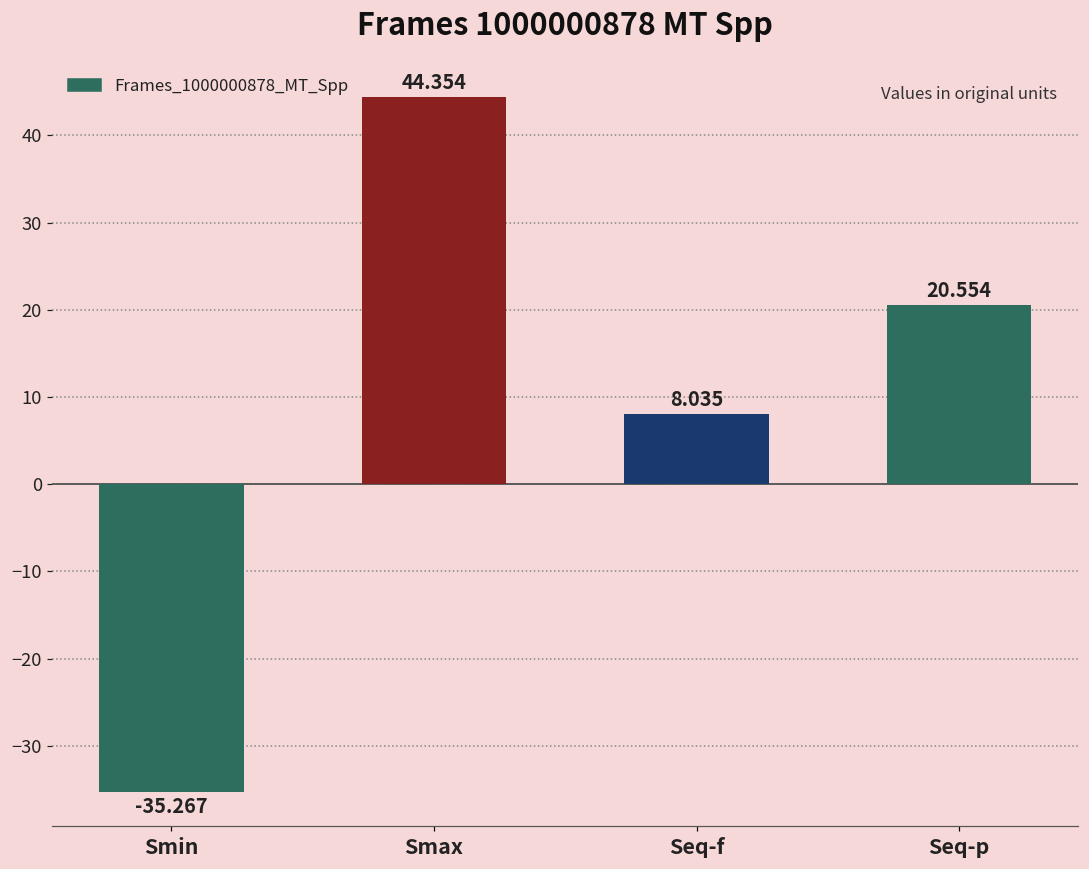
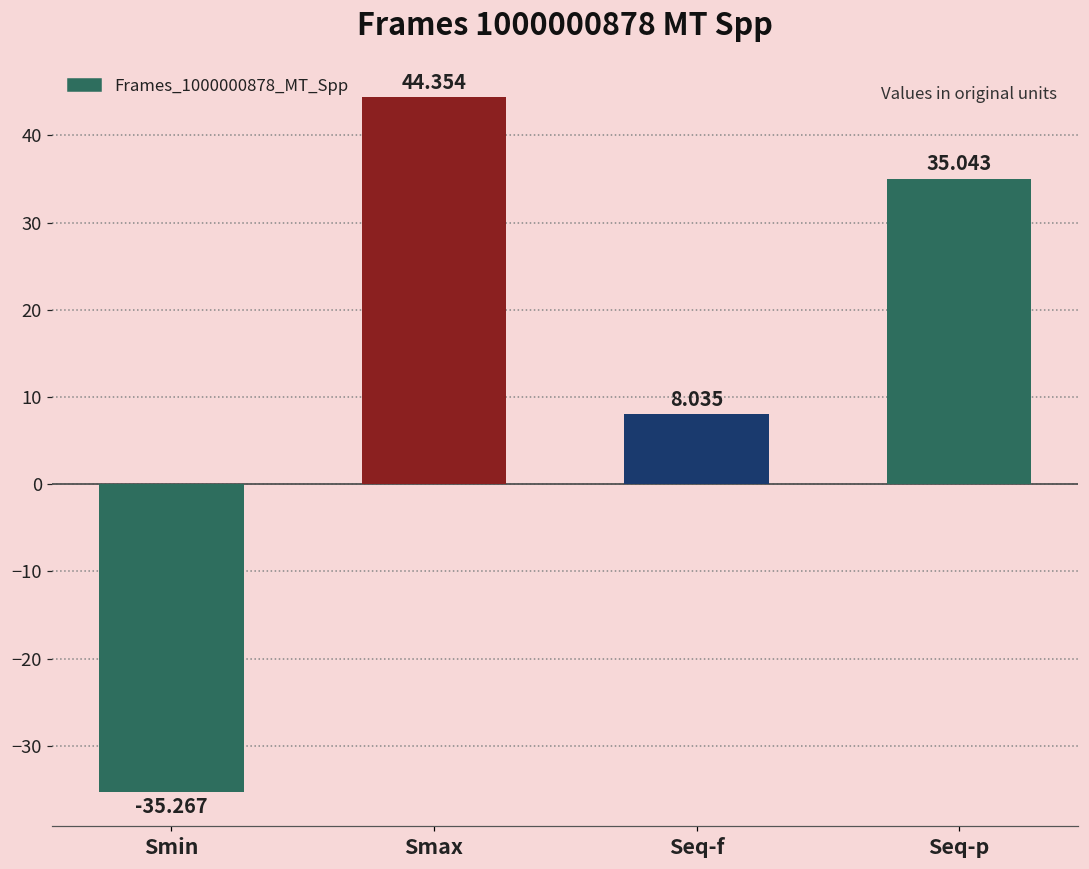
  {
    "Smin": -35.267,
    "Smax": 44.354,
    "Seq-f": 8.035,
-   "Seq-p": 20.554
+   "Seq-p": 35.043
  }
